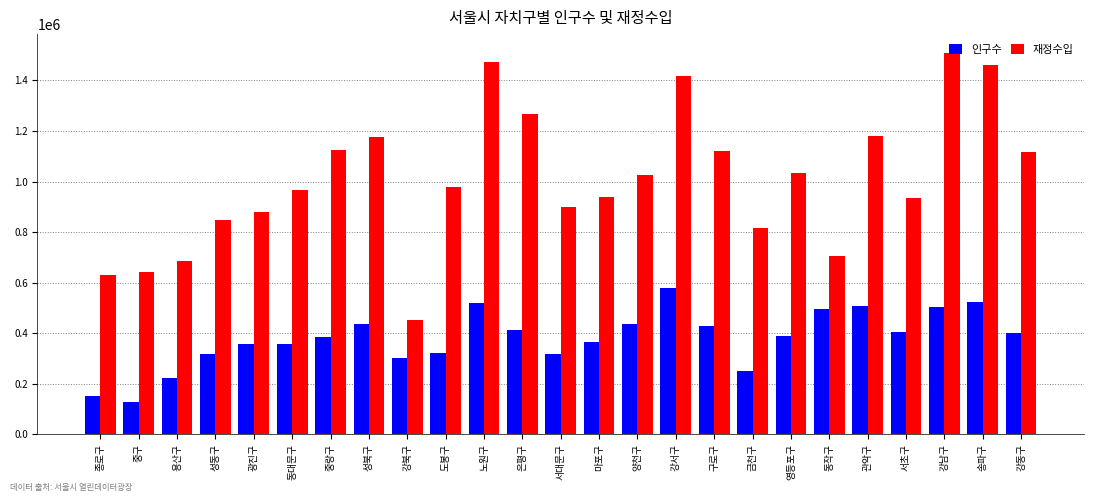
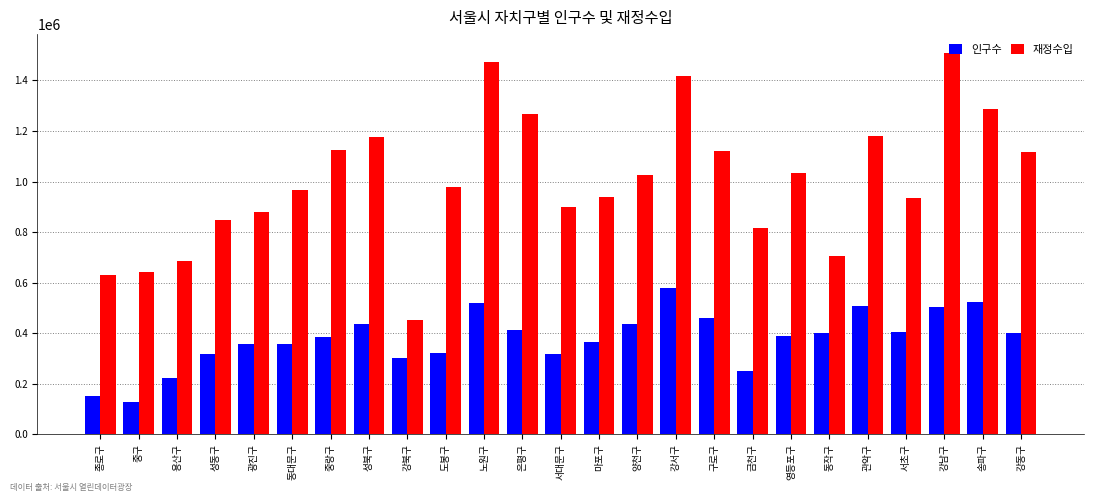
  {
    "인구수": {
      "종로구": 150000,
      "중구": 130000,
      "용산구": 220000,
      "성동구": 320000,
      "광진구": 360000,
      "동대문구": 360000,
      "중랑구": 380000,
      "성북구": 440000,
      "강북구": 300000,
      "도봉구": 320000,
      "노원구": 520000,
      "은평구": 410000,
      "서대문구": 320000,
      "마포구": 370000,
      "양천구": 440000,
      "강서구": 580000,
-     "구로구": 430000,
+     "구로구": 460000,
      "금천구": 250000,
      "영등포구": 390000,
-     "동작구": 490000,
+     "동작구": 400000,
      "관악구": 510000,
      "서초구": 400000,
      "강남구": 510000,
      "송파구": 520000,
      "강동구": 400000
    },
    "재정수입": {
      "종로구": 630000,
      "중구": 640000,
      "용산구": 680000,
      "성동구": 850000,
      "광진구": 880000,
      "동대문구": 970000,
      "중랑구": 1130000,
      "성북구": 1180000,
      "강북구": 450000,
      "도봉구": 980000,
      "노원구": 1470000,
      "은평구": 1270000,
      "서대문구": 900000,
      "마포구": 940000,
      "양천구": 1030000,
      "강서구": 1420000,
      "구로구": 1120000,
      "금천구": 820000,
      "영등포구": 1030000,
      "동작구": 710000,
      "관악구": 1180000,
      "서초구": 940000,
      "강남구": 1510000,
-     "송파구": 1460000,
+     "송파구": 1290000,
      "강동구": 1120000
    }
  }
